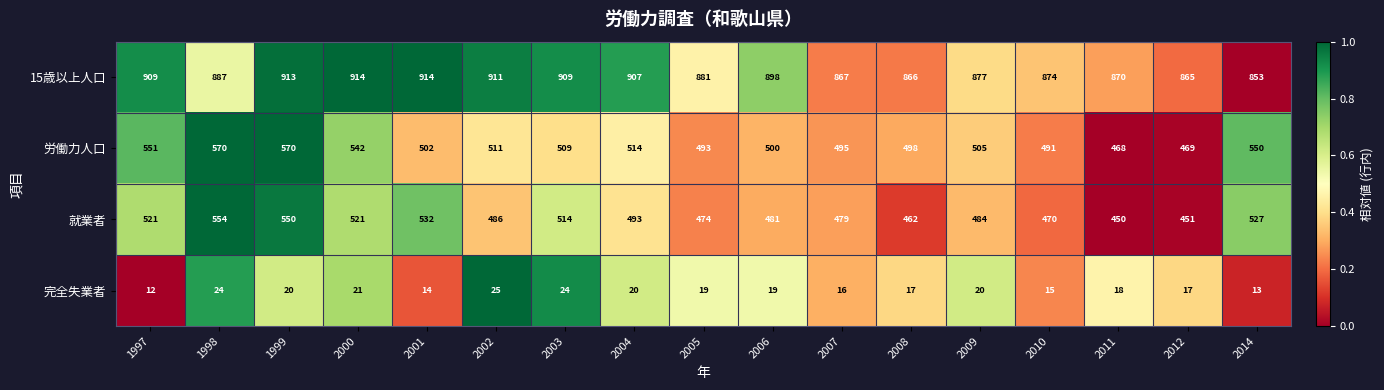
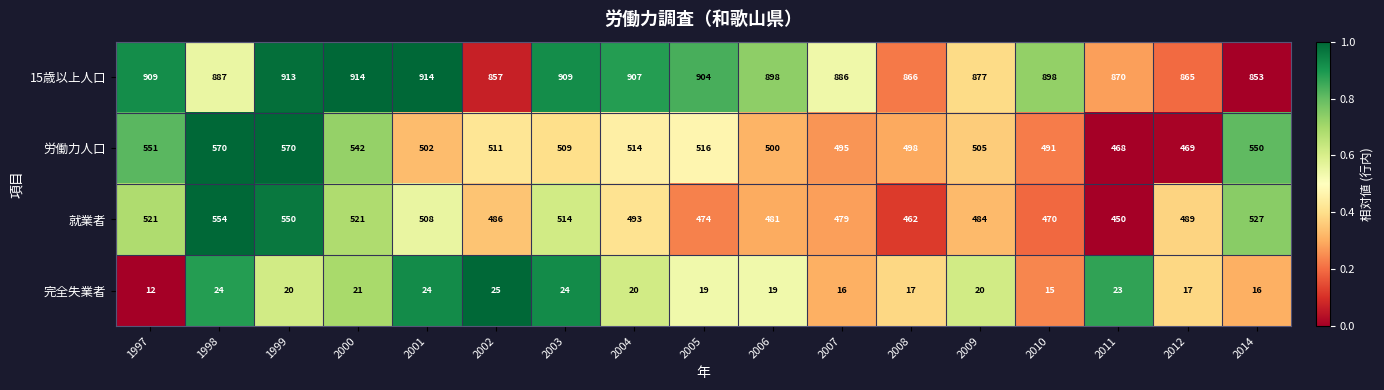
  {
    "15歳以上人口": {
      "1997": 909,
      "1998": 887,
      "1999": 913,
      "2000": 914,
      "2001": 914,
-     "2002": 911,
+     "2002": 857,
      "2003": 909,
      "2004": 907,
-     "2005": 881,
+     "2005": 904,
      "2006": 898,
-     "2007": 867,
+     "2007": 886,
      "2008": 866,
      "2009": 877,
-     "2010": 874,
+     "2010": 898,
      "2011": 870,
      "2012": 865,
      "2014": 853
    },
    "労働力人口": {
      "1997": 551,
      "1998": 570,
      "1999": 570,
      "2000": 542,
      "2001": 502,
      "2002": 511,
      "2003": 509,
      "2004": 514,
-     "2005": 493,
+     "2005": 516,
      "2006": 500,
      "2007": 495,
      "2008": 498,
      "2009": 505,
      "2010": 491,
      "2011": 468,
      "2012": 469,
      "2014": 550
    },
    "就業者": {
      "1997": 521,
      "1998": 554,
      "1999": 550,
      "2000": 521,
-     "2001": 532,
+     "2001": 508,
      "2002": 486,
      "2003": 514,
      "2004": 493,
      "2005": 474,
      "2006": 481,
      "2007": 479,
      "2008": 462,
      "2009": 484,
      "2010": 470,
      "2011": 450,
-     "2012": 451,
+     "2012": 489,
      "2014": 527
    },
    "完全失業者": {
      "1997": 12,
      "1998": 24,
      "1999": 20,
      "2000": 21,
-     "2001": 14,
+     "2001": 24,
      "2002": 25,
      "2003": 24,
      "2004": 20,
      "2005": 19,
      "2006": 19,
      "2007": 16,
      "2008": 17,
      "2009": 20,
      "2010": 15,
-     "2011": 18,
+     "2011": 23,
      "2012": 17,
-     "2014": 13
+     "2014": 16
    }
  }
